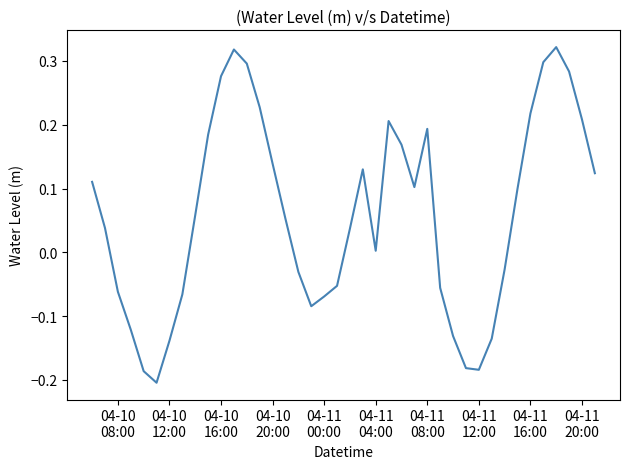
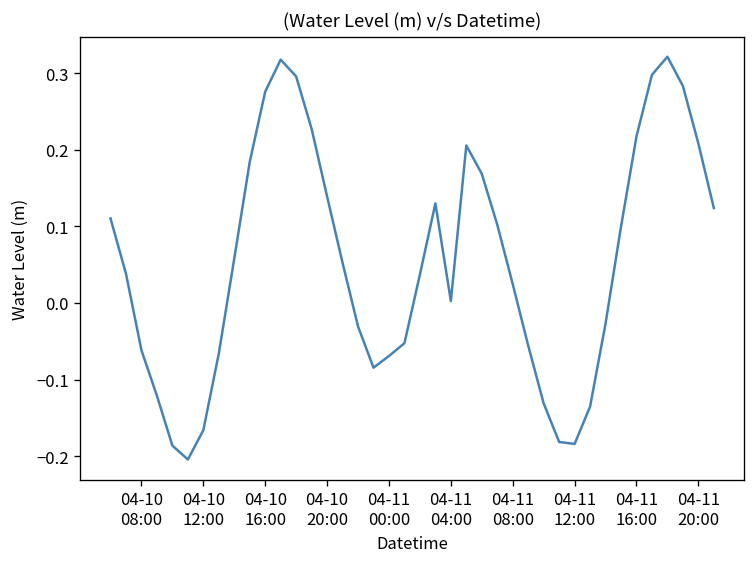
  {
    "04-10 08:00": -0.06,
-   "04-10 12:00": -0.14,
+   "04-10 12:00": -0.17,
    "04-10 16:00": 0.28,
    "04-10 20:00": 0.14,
    "04-11 00:00": -0.07,
    "04-11 04:00": 0.00,
-   "04-11 08:00": 0.19,
+   "04-11 08:00": 0.02,
    "04-11 12:00": -0.18,
    "04-11 16:00": 0.22,
    "04-11 20:00": 0.21
  }
